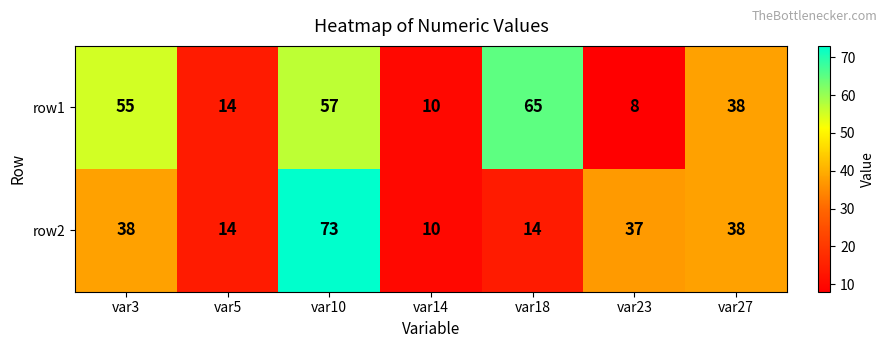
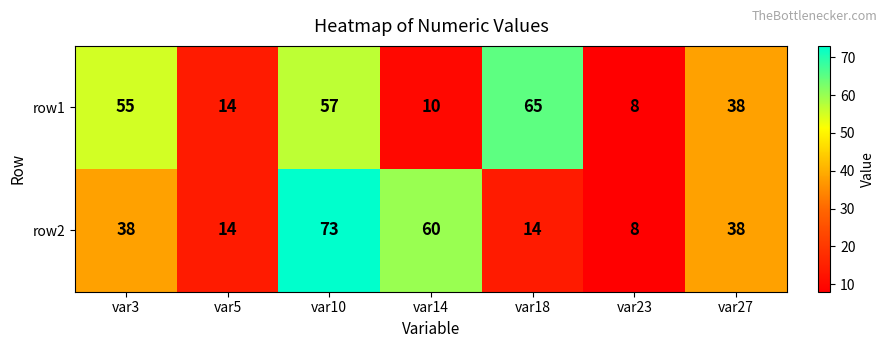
  {
    "row1": {
      "var3": 55,
      "var5": 14,
      "var10": 57,
      "var14": 10,
      "var18": 65,
      "var23": 8,
      "var27": 38
    },
    "row2": {
      "var3": 38,
      "var5": 14,
      "var10": 73,
-     "var14": 10,
+     "var14": 60,
      "var18": 14,
-     "var23": 37,
+     "var23": 8,
      "var27": 38
    }
  }
